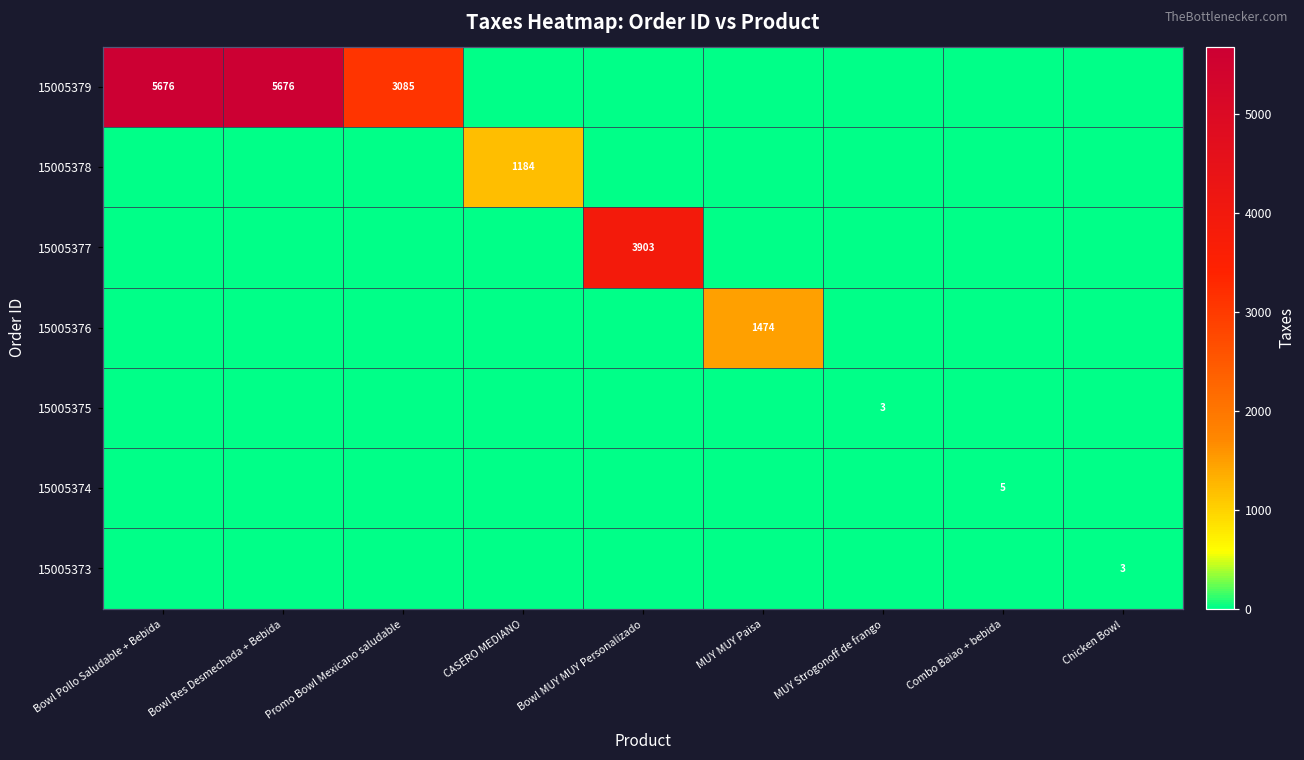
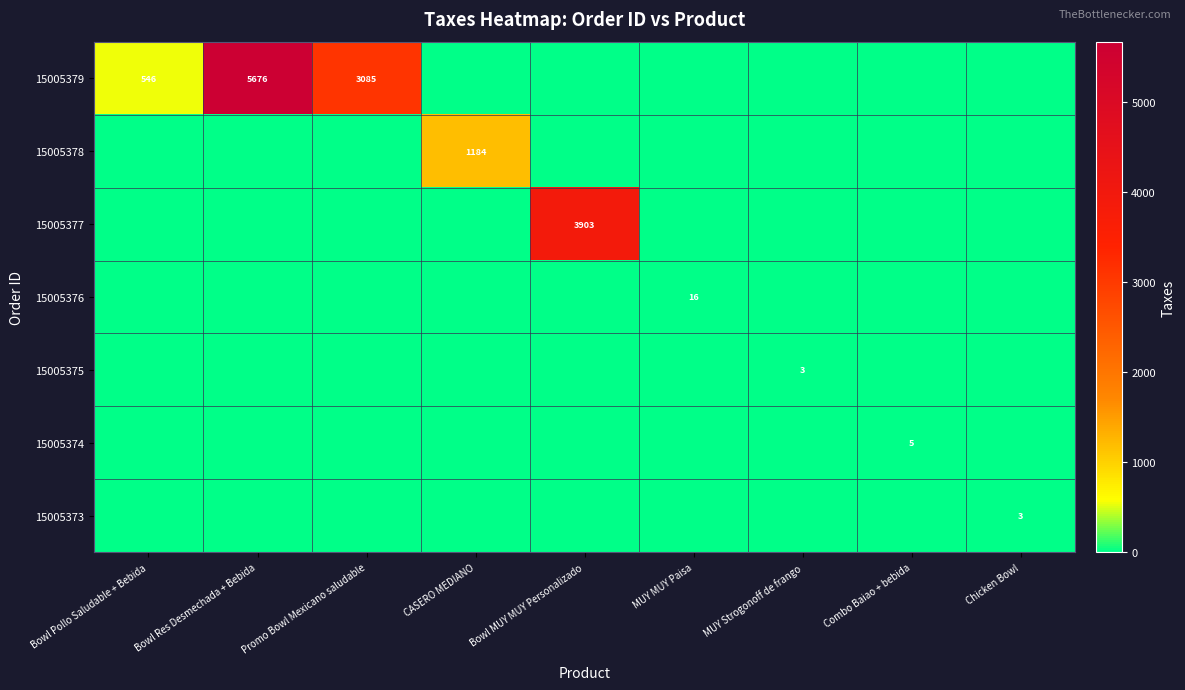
  {
    "15005379": {
-     "Bowl Pollo Saludable + Bebida": 5676,
+     "Bowl Pollo Saludable + Bebida": 546,
      "Bowl Res Desmechada + Bebida": 5676,
      "Promo Bowl Mexicano saludable": 3085
    },
    "15005378": {
      "CASERO MEDIANO": 1184
    },
    "15005377": {
      "Bowl MUY MUY Personalizado": 3903
    },
    "15005376": {
-     "MUY MUY Paisa": 1474
+     "MUY MUY Paisa": 16
    },
    "15005375": {
      "MUY Strogonoff de frango": 3
    },
    "15005374": {
      "Combo Baiao + bebida": 5
    },
    "15005373": {
      "Chicken Bowl": 3
    }
  }
